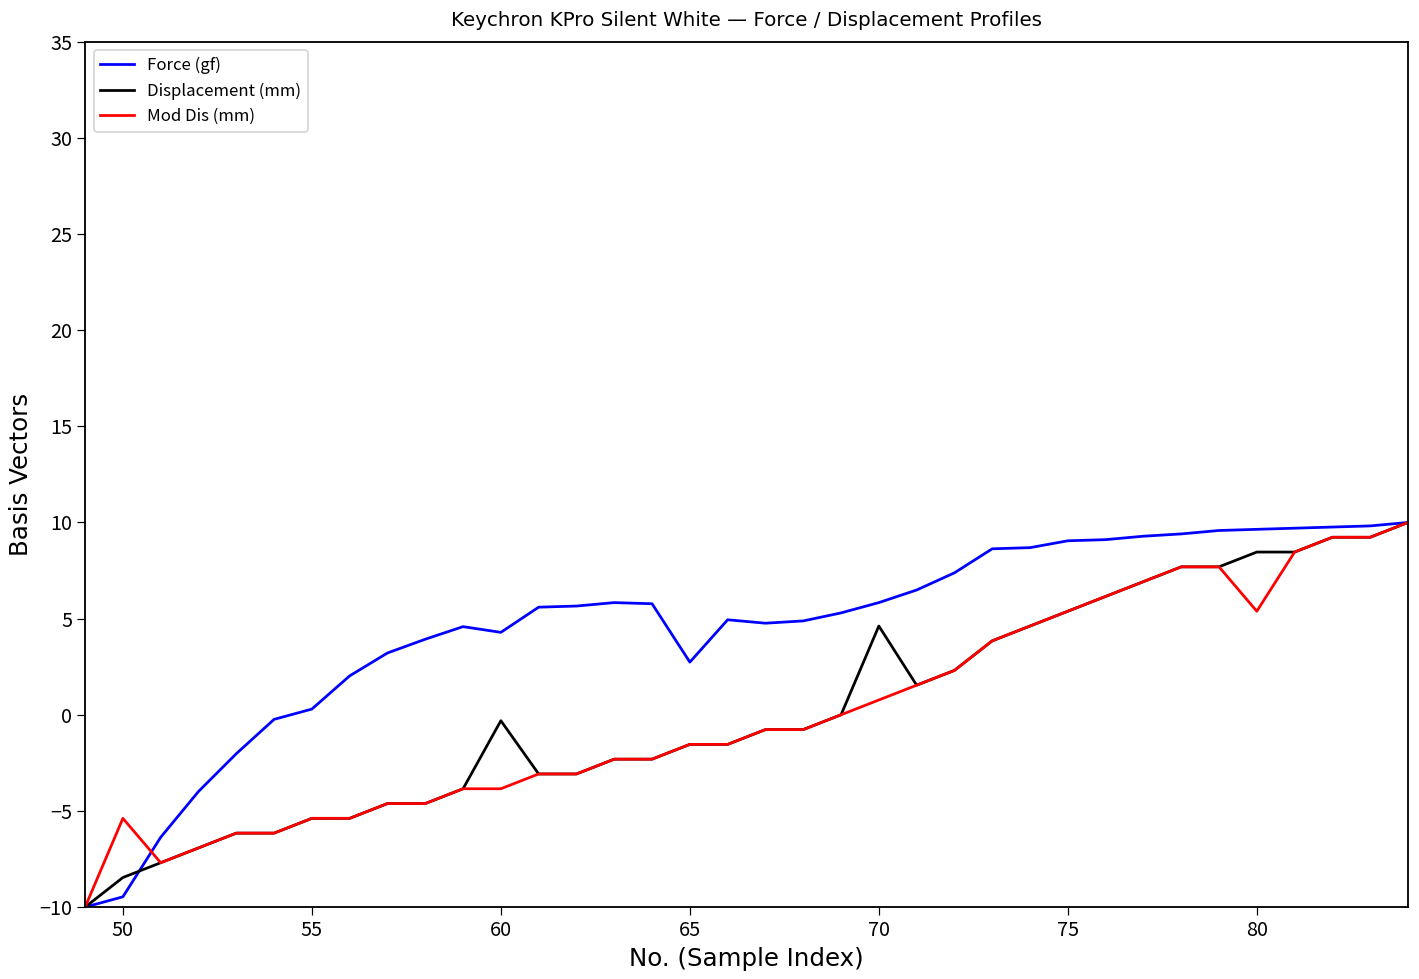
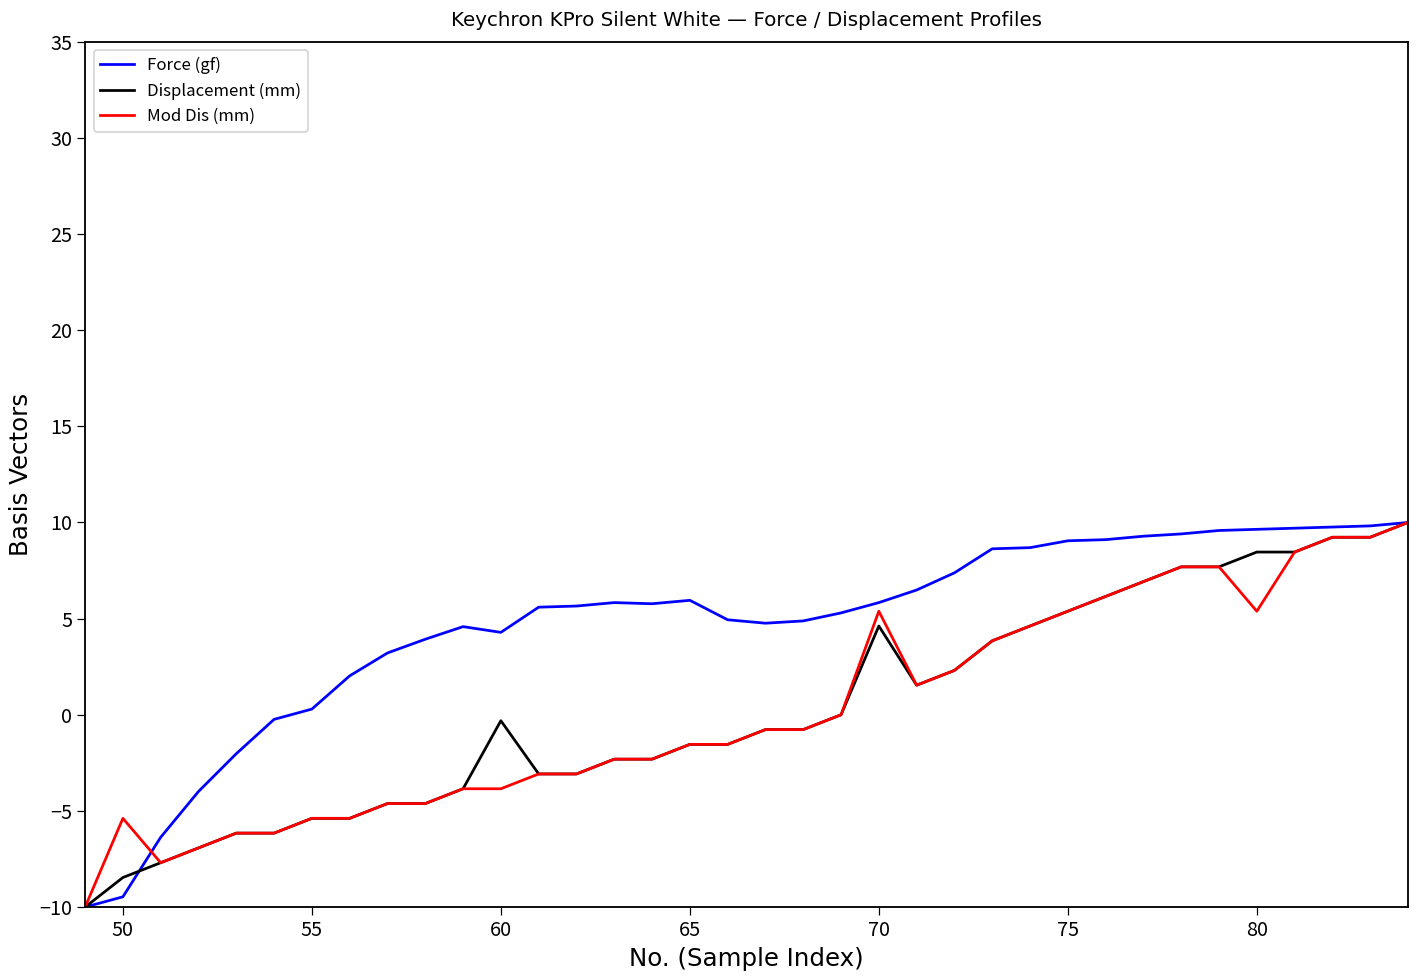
  {
    "Force (gf)": {
      "50": -9.5,
      "55": 0.3,
      "60": 4.3,
-     "65": 2.7,
+     "65": 6.0,
      "70": 5.8,
      "75": 9.0,
      "80": 9.6
    },
    "Displacement (mm)": {
      "50": -8.5,
      "60": -0.3,
      "70": 4.6,
      "80": 8.5
    },
    "Mod Dis (mm)": {
      "50": -5.4,
      "60": -3.8,
-     "70": 0.8,
+     "70": 5.4,
      "80": 5.4
    }
  }
